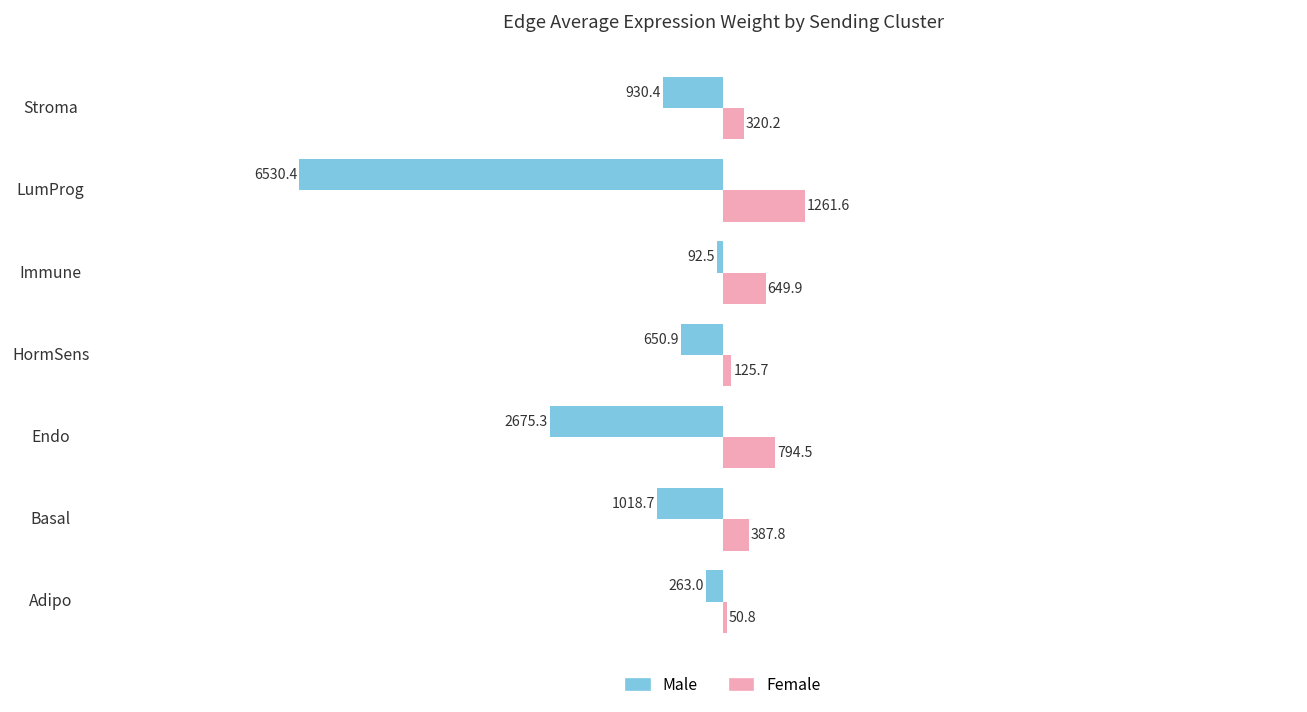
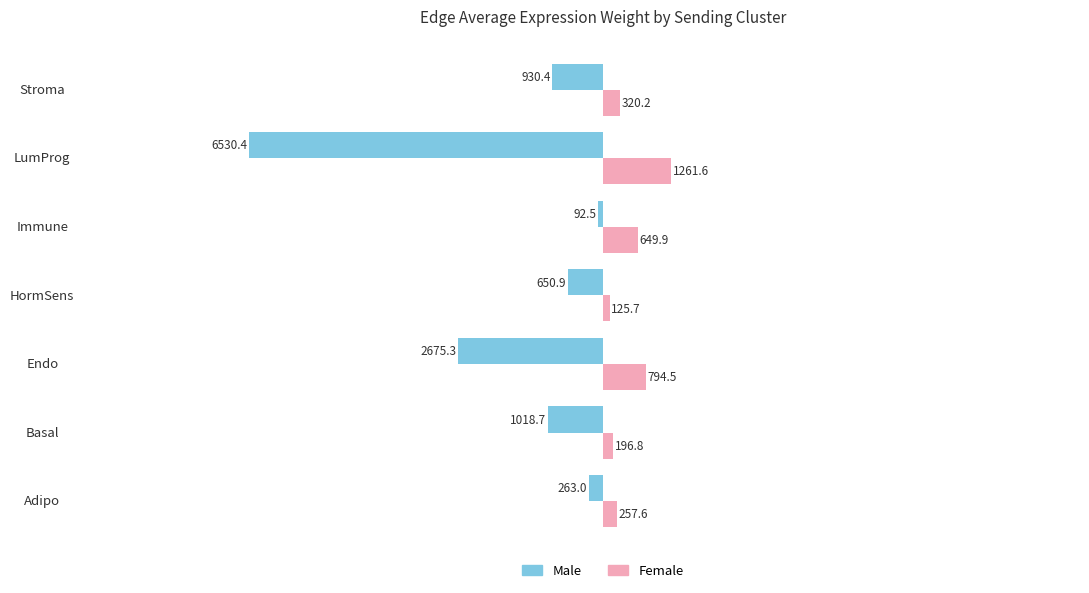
  {
    "Female": {
      "Stroma": 320.2,
      "LumProg": 1261.6,
      "Immune": 649.9,
      "HormSens": 125.7,
      "Endo": 794.5,
-     "Basal": 387.8,
-     "Adipo": 50.8
+     "Basal": 196.8,
+     "Adipo": 257.6
    }
  }
